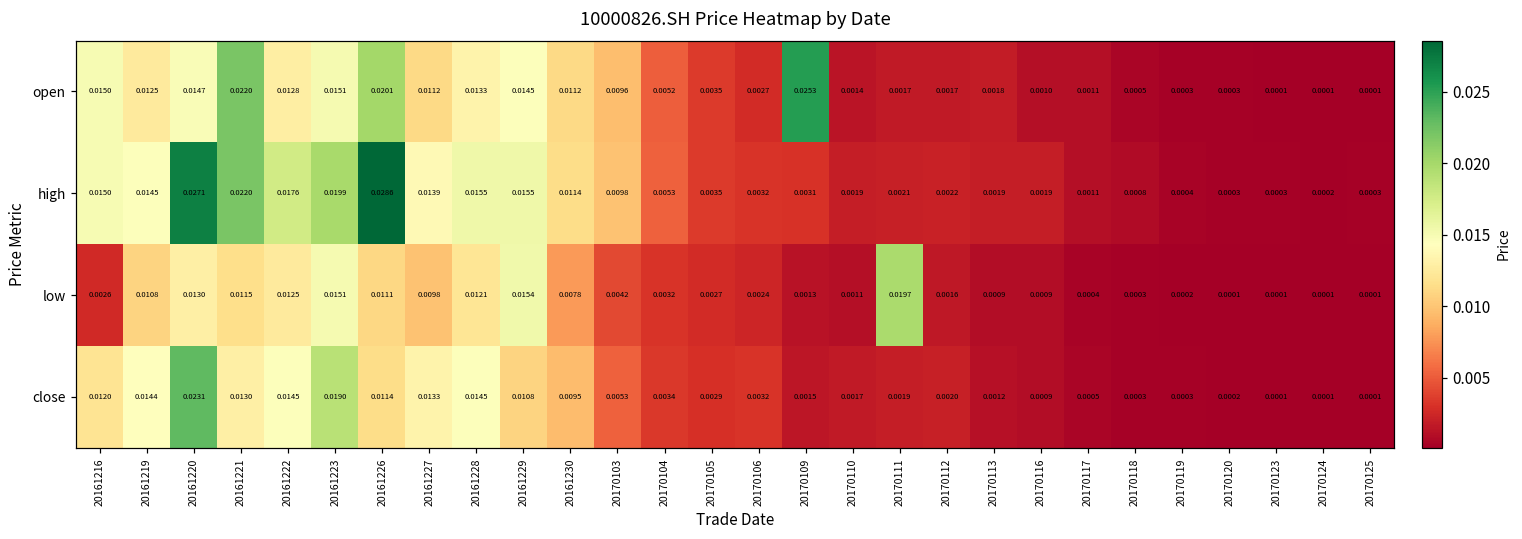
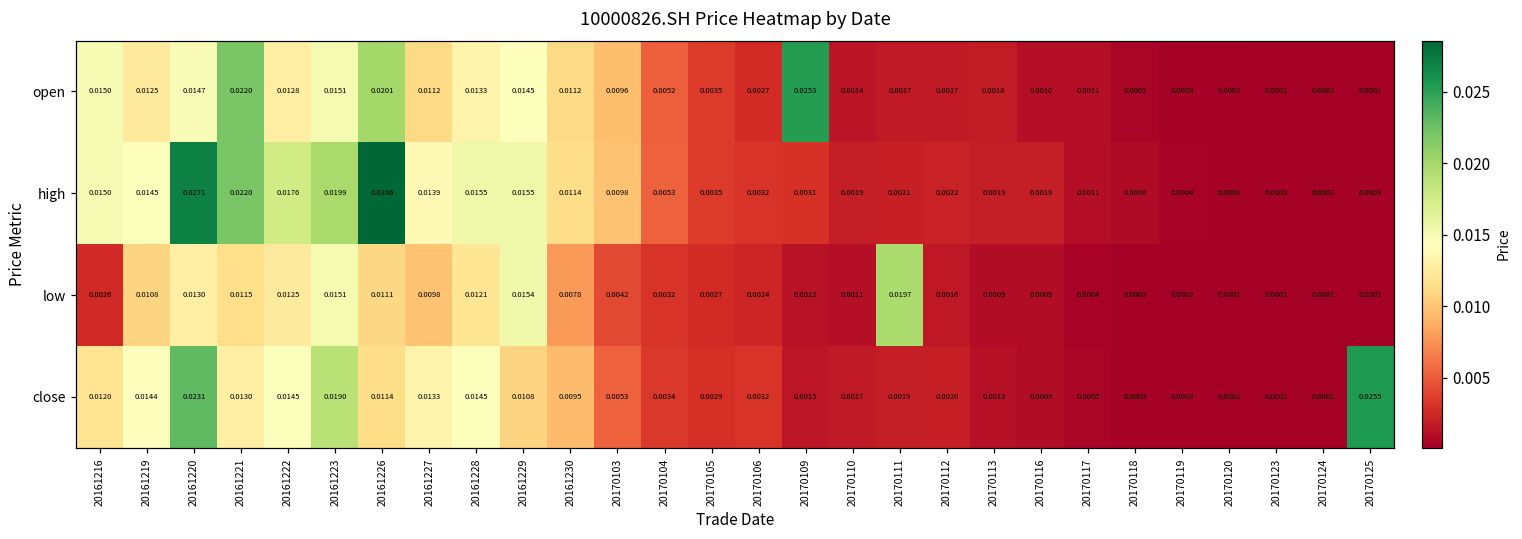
  {
    "open": {
      "20161216": 0.0150,
      "20161219": 0.0125,
      "20161220": 0.0147,
      "20161221": 0.0220,
      "20161222": 0.0128,
      "20161223": 0.0151,
      "20161226": 0.0201,
      "20161227": 0.0112,
      "20161228": 0.0133,
      "20161229": 0.0145,
      "20161230": 0.0112,
      "20170103": 0.0096,
      "20170104": 0.0052,
      "20170105": 0.0035,
      "20170106": 0.0027,
      "20170109": 0.0253,
      "20170110": 0.0014,
      "20170111": 0.0017,
      "20170112": 0.0017,
      "20170113": 0.0018,
      "20170116": 0.0010,
      "20170117": 0.0011,
      "20170118": 0.0005,
      "20170119": 0.0003,
      "20170120": 0.0003,
      "20170123": 0.0001,
      "20170124": 0.0001,
      "20170125": 0.0001
    },
    "high": {
      "20161216": 0.0150,
      "20161219": 0.0145,
      "20161220": 0.0271,
      "20161221": 0.0220,
      "20161222": 0.0176,
      "20161223": 0.0199,
      "20161226": 0.0286,
      "20161227": 0.0139,
      "20161228": 0.0155,
      "20161229": 0.0155,
      "20161230": 0.0114,
      "20170103": 0.0098,
      "20170104": 0.0053,
      "20170105": 0.0035,
      "20170106": 0.0032,
      "20170109": 0.0031,
      "20170110": 0.0019,
      "20170111": 0.0021,
      "20170112": 0.0022,
      "20170113": 0.0019,
      "20170116": 0.0019,
      "20170117": 0.0011,
      "20170118": 0.0008,
      "20170119": 0.0004,
      "20170120": 0.0003,
      "20170123": 0.0003,
      "20170124": 0.0002,
      "20170125": 0.0003
    },
    "low": {
      "20161216": 0.0026,
      "20161219": 0.0108,
      "20161220": 0.0130,
      "20161221": 0.0115,
      "20161222": 0.0125,
      "20161223": 0.0151,
      "20161226": 0.0111,
      "20161227": 0.0098,
      "20161228": 0.0121,
      "20161229": 0.0154,
      "20161230": 0.0078,
      "20170103": 0.0042,
      "20170104": 0.0032,
      "20170105": 0.0027,
      "20170106": 0.0024,
      "20170109": 0.0013,
      "20170110": 0.0011,
      "20170111": 0.0197,
      "20170112": 0.0016,
      "20170113": 0.0009,
      "20170116": 0.0009,
      "20170117": 0.0004,
      "20170118": 0.0003,
      "20170119": 0.0002,
      "20170120": 0.0001,
      "20170123": 0.0001,
      "20170124": 0.0001,
      "20170125": 0.0001
    },
    "close": {
      "20161216": 0.0120,
      "20161219": 0.0144,
      "20161220": 0.0231,
      "20161221": 0.0130,
      "20161222": 0.0145,
      "20161223": 0.0190,
      "20161226": 0.0114,
      "20161227": 0.0133,
      "20161228": 0.0145,
      "20161229": 0.0108,
      "20161230": 0.0095,
      "20170103": 0.0053,
      "20170104": 0.0034,
      "20170105": 0.0029,
      "20170106": 0.0032,
      "20170109": 0.0015,
      "20170110": 0.0017,
      "20170111": 0.0019,
      "20170112": 0.0020,
      "20170113": 0.0012,
      "20170116": 0.0009,
      "20170117": 0.0005,
      "20170118": 0.0003,
      "20170119": 0.0003,
      "20170120": 0.0002,
      "20170123": 0.0001,
      "20170124": 0.0001,
-     "20170125": 0.0001
+     "20170125": 0.0255
    }
  }
